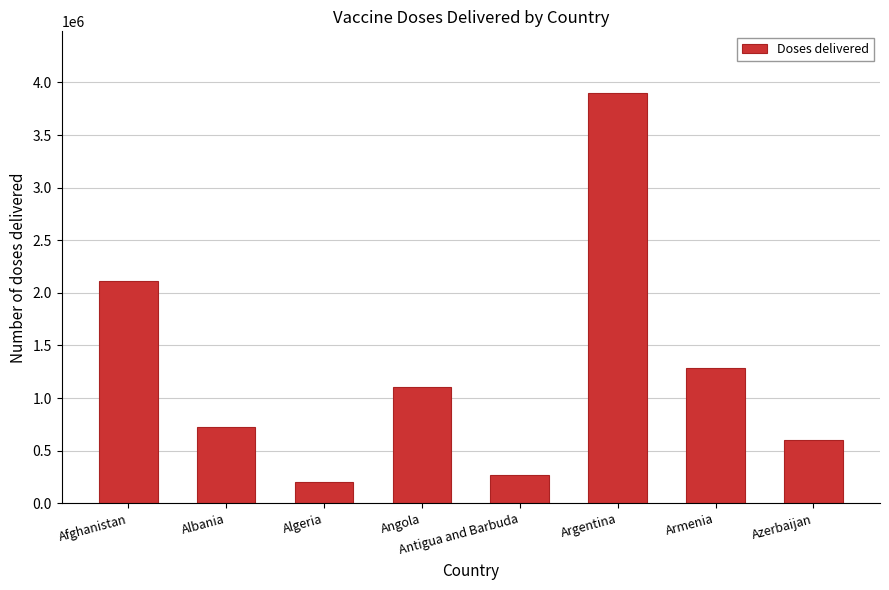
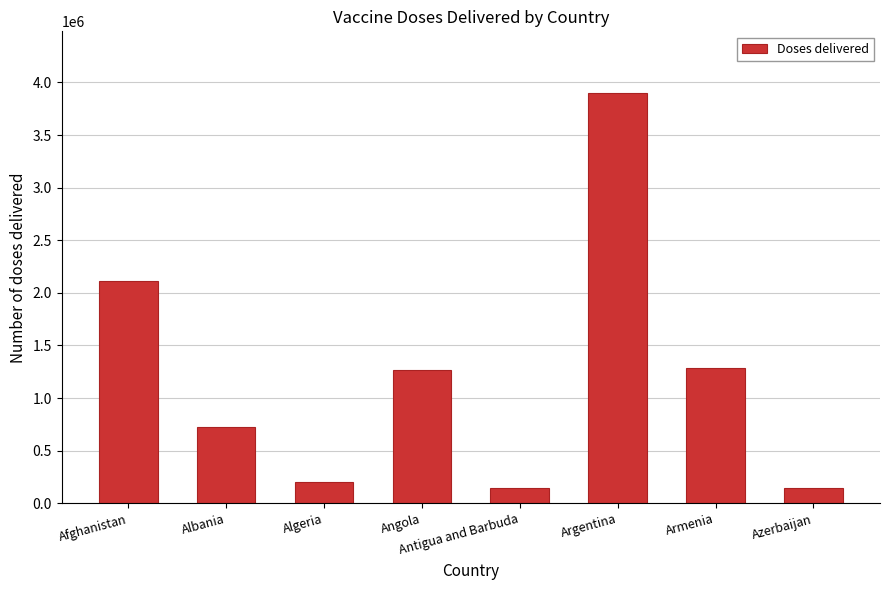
  {
    "Afghanistan": 2110000,
    "Albania": 730000,
    "Algeria": 200000,
-   "Angola": 1100000,
-   "Antigua and Barbuda": 270000,
+   "Angola": 1270000,
+   "Antigua and Barbuda": 150000,
    "Argentina": 3900000,
    "Armenia": 1280000,
-   "Azerbaijan": 600000
+   "Azerbaijan": 150000
  }
